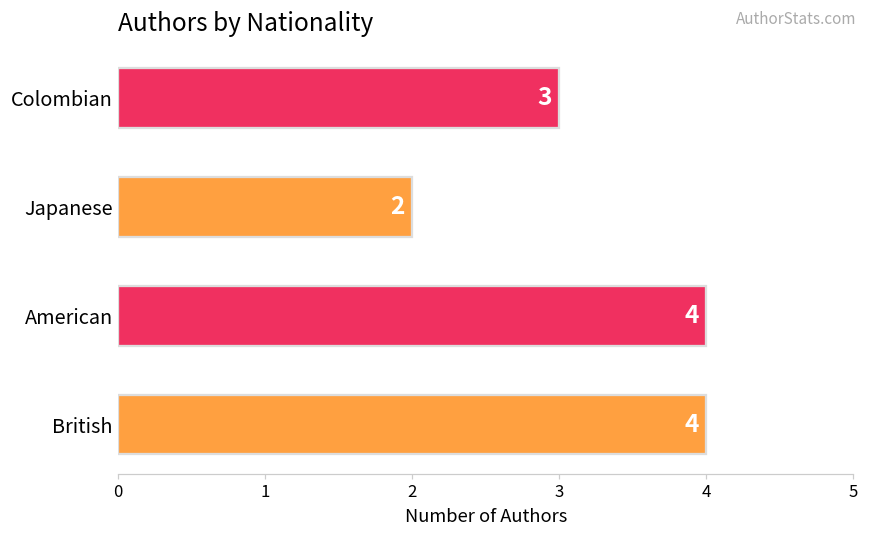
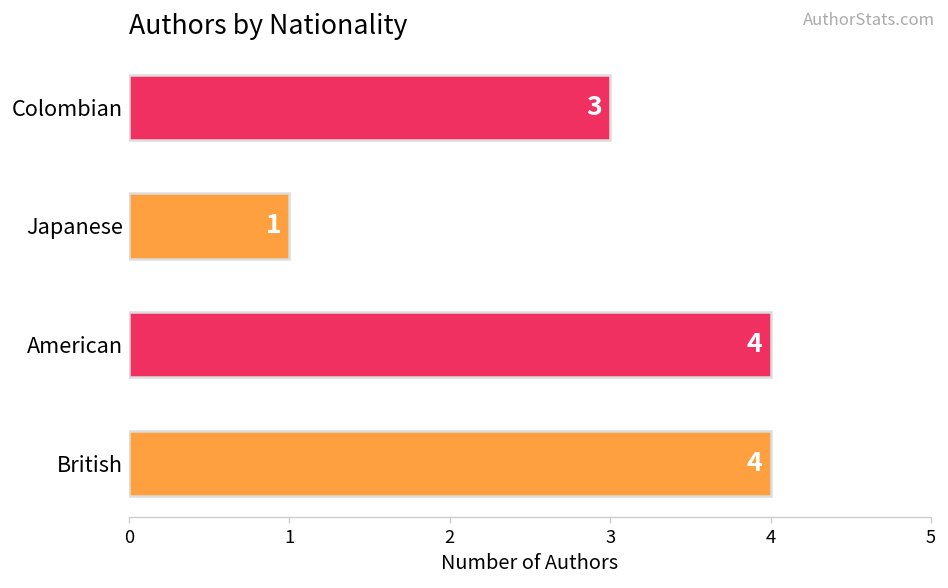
  {
    "Colombian": 3,
-   "Japanese": 2,
+   "Japanese": 1,
    "American": 4,
    "British": 4
  }
